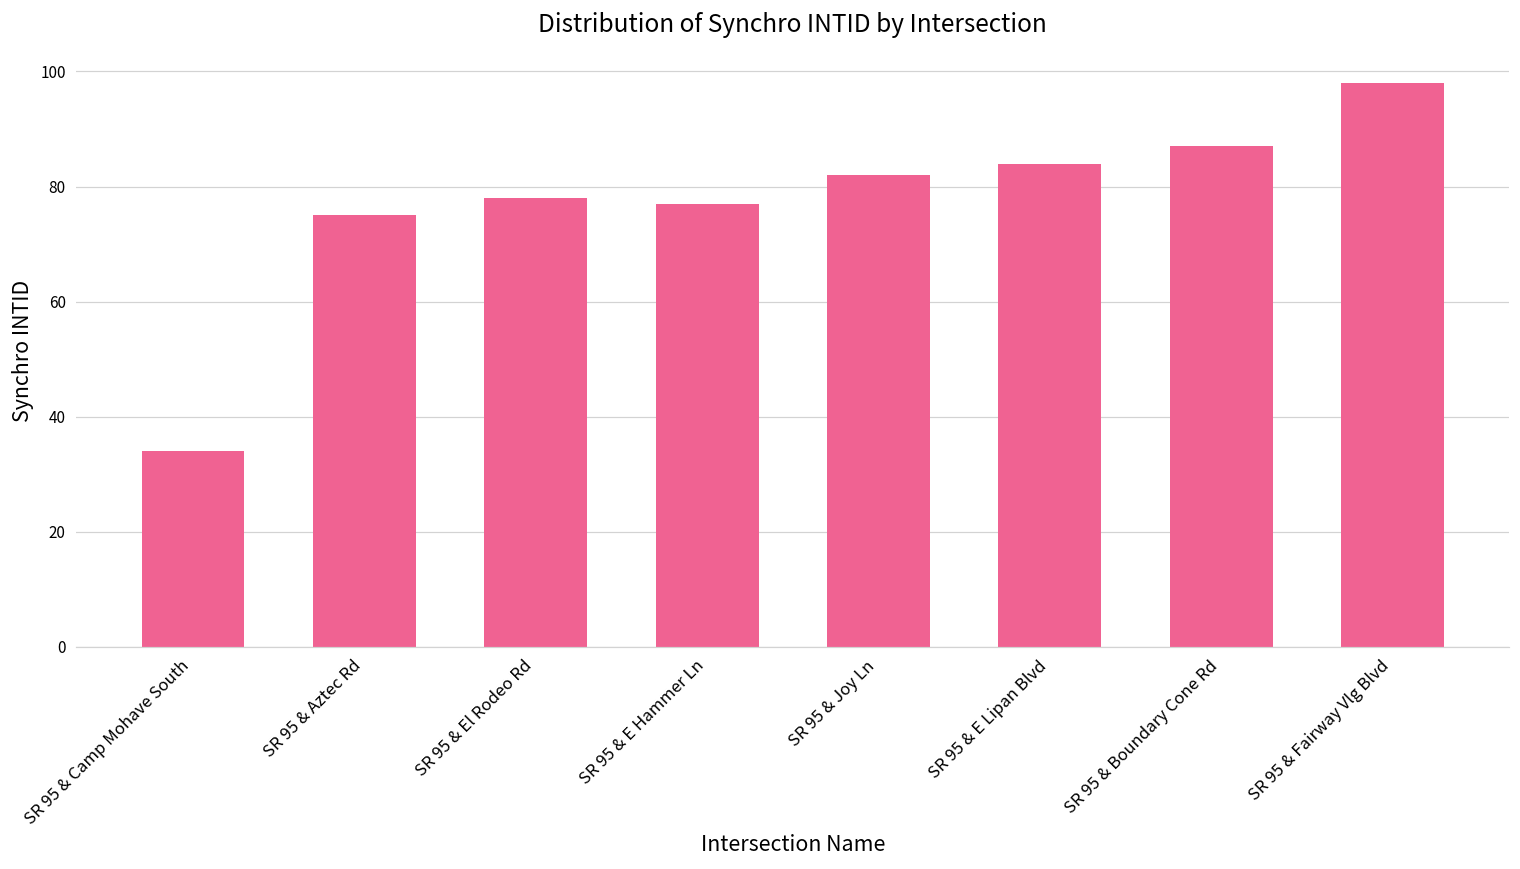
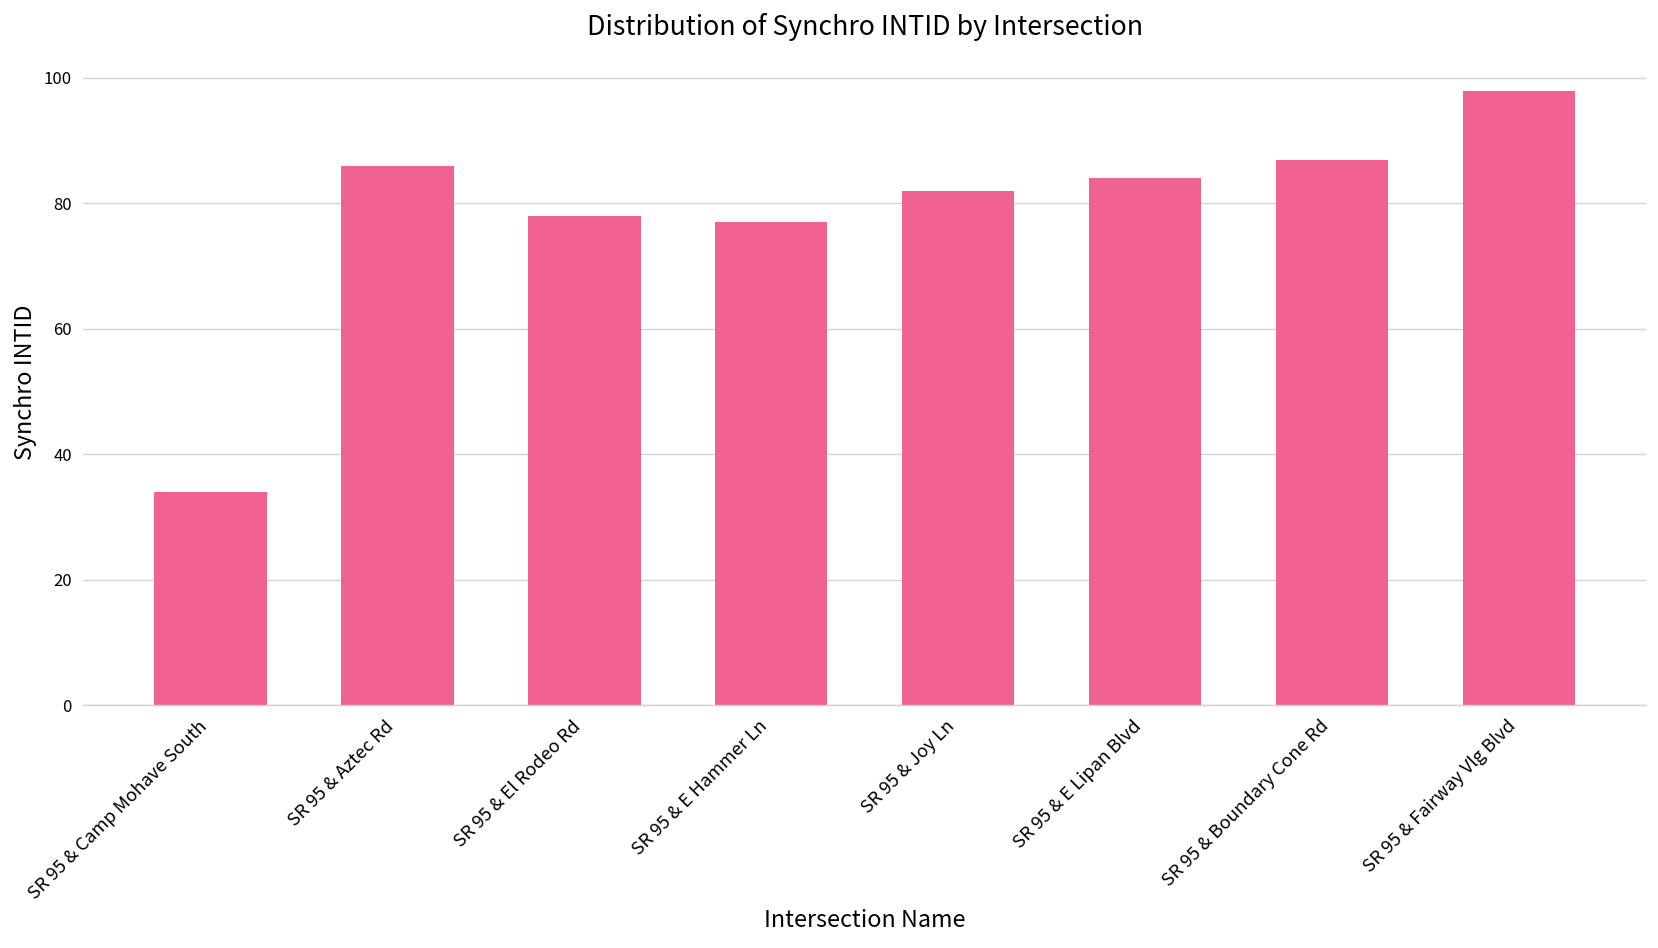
  {
    "SR 95 & Camp Mohave South": 34,
-   "SR 95 & Aztec Rd": 75,
+   "SR 95 & Aztec Rd": 86,
    "SR 95 & El Rodeo Rd": 78,
    "SR 95 & E Hammer Ln": 77,
    "SR 95 & Joy Ln": 82,
    "SR 95 & E Lipan Blvd": 84,
    "SR 95 & Boundary Cone Rd": 87,
    "SR 95 & Fairway Vlg Blvd": 98
  }
